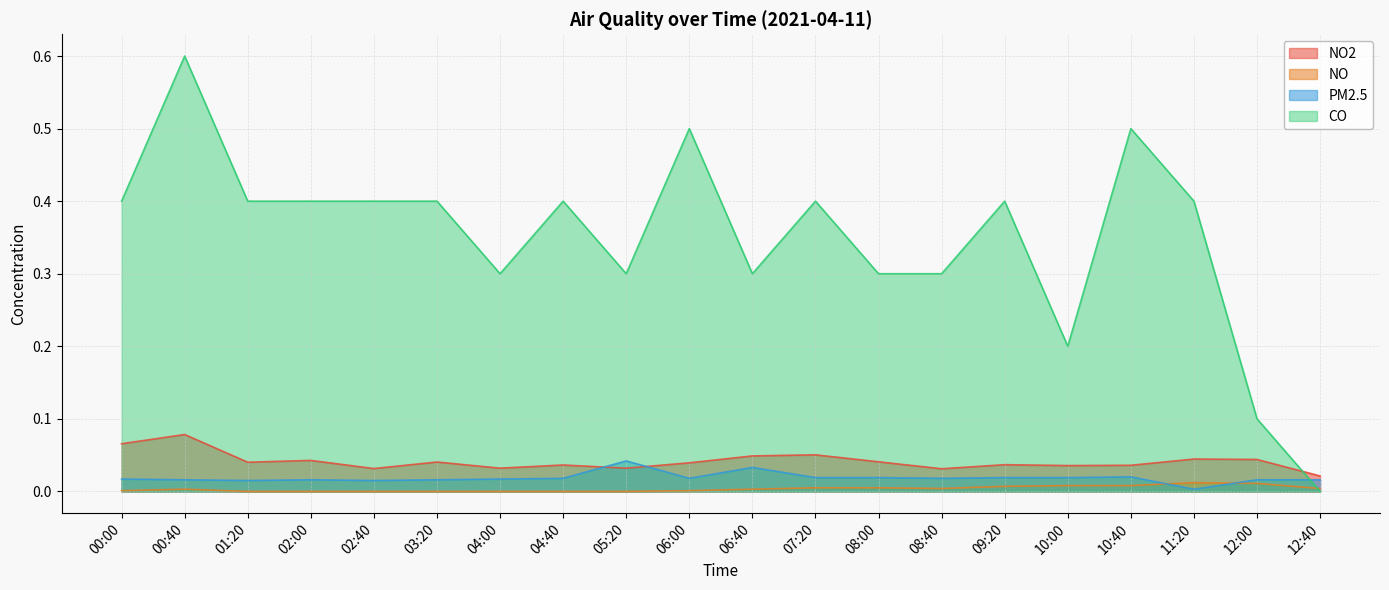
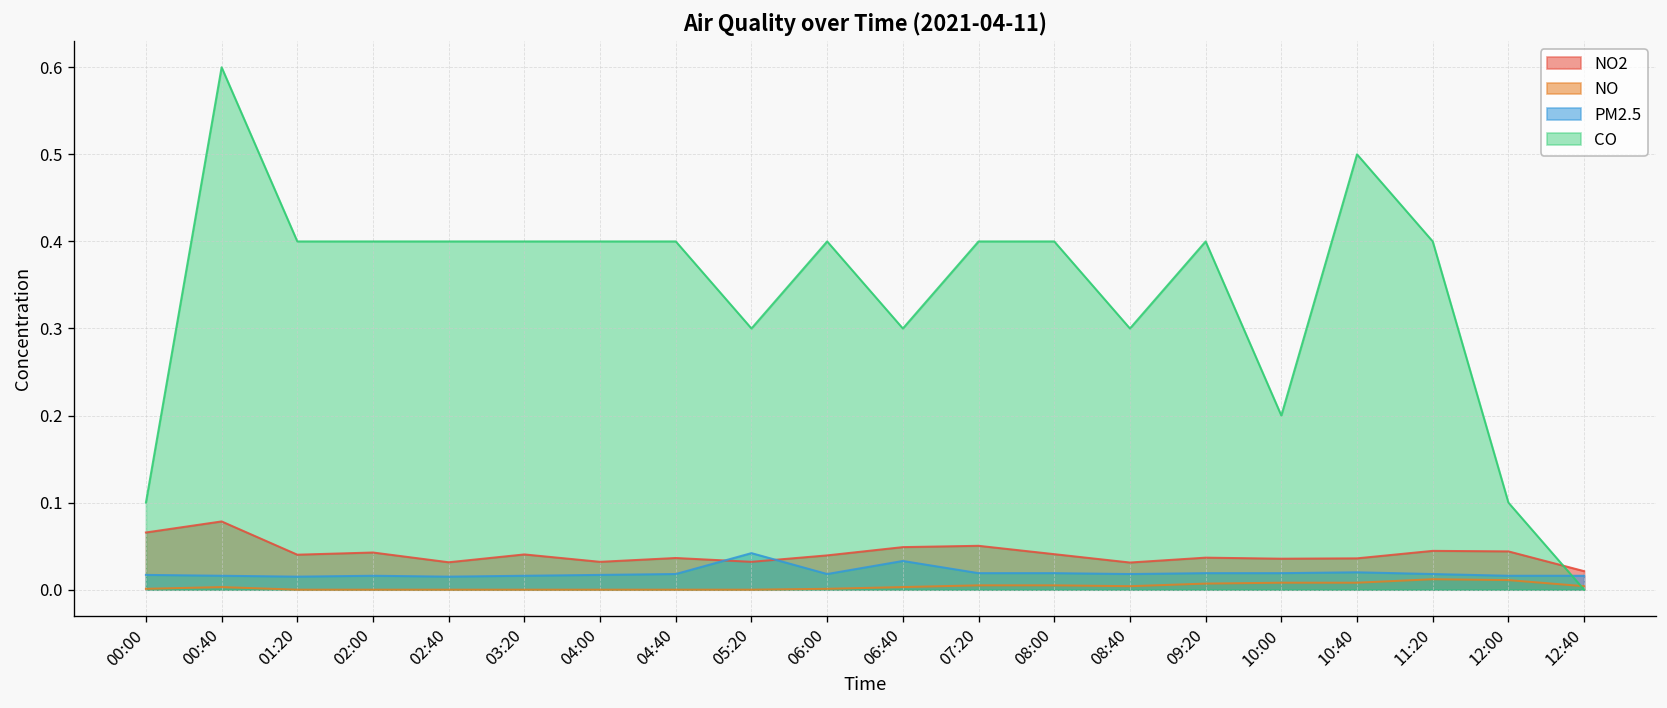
  {
    "PM2.5": {
      "00:00": 0.02,
      "00:40": 0.02,
      "01:20": 0.02,
      "02:00": 0.02,
      "02:40": 0.02,
      "03:20": 0.02,
      "04:00": 0.02,
      "04:40": 0.02,
      "05:20": 0.04,
      "06:00": 0.02,
      "06:40": 0.03,
      "07:20": 0.02,
      "08:00": 0.02,
      "08:40": 0.02,
      "09:20": 0.02,
      "10:00": 0.02,
      "10:40": 0.02,
-     "11:20": 0.00,
+     "11:20": 0.02,
      "12:00": 0.02,
      "12:40": 0.02
    },
    "CO": {
-     "00:00": 0.4,
+     "00:00": 0.1,
      "00:40": 0.6,
      "01:20": 0.4,
      "02:00": 0.4,
      "02:40": 0.4,
      "03:20": 0.4,
-     "04:00": 0.3,
+     "04:00": 0.4,
      "04:40": 0.4,
      "05:20": 0.3,
-     "06:00": 0.5,
+     "06:00": 0.4,
      "06:40": 0.3,
      "07:20": 0.4,
-     "08:00": 0.3,
+     "08:00": 0.4,
      "08:40": 0.3,
      "09:20": 0.4,
      "10:00": 0.2,
      "10:40": 0.5,
      "11:20": 0.4,
      "12:00": 0.1,
      "12:40": 0.0
    }
  }
